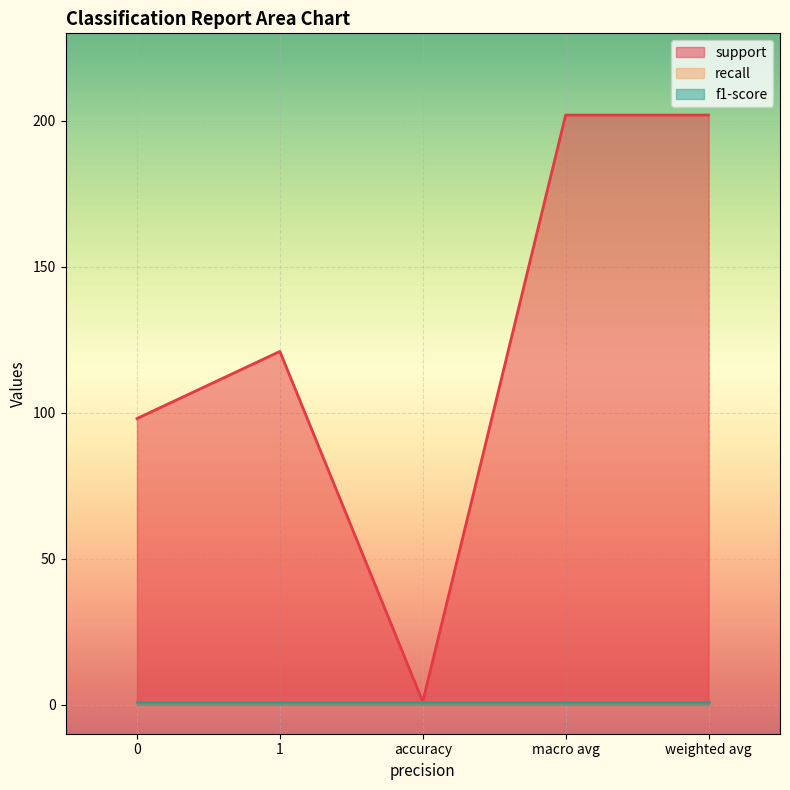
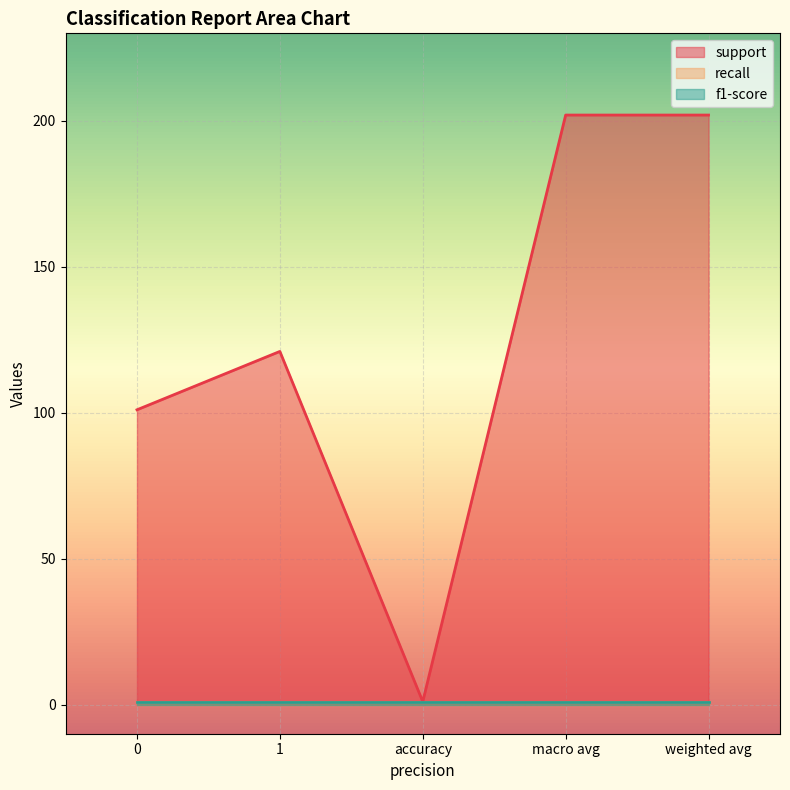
  {
    "support": {
-     "0": 98,
+     "0": 101,
      "1": 121,
      "macro avg": 202,
      "weighted avg": 202
    },
    "f1-score": {
      "0": 1,
      "1": 1,
      "macro avg": 1,
      "weighted avg": 1
    }
  }
